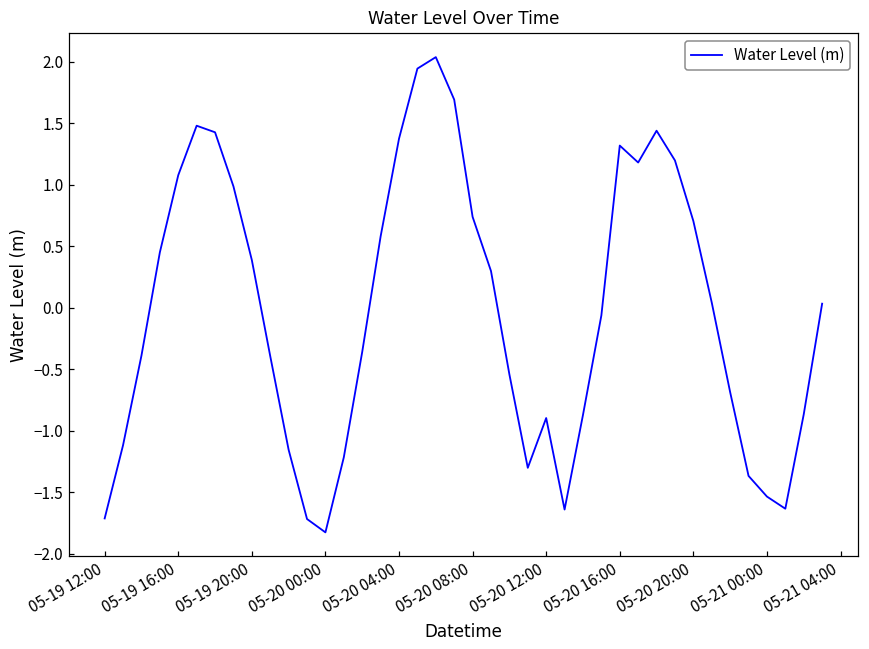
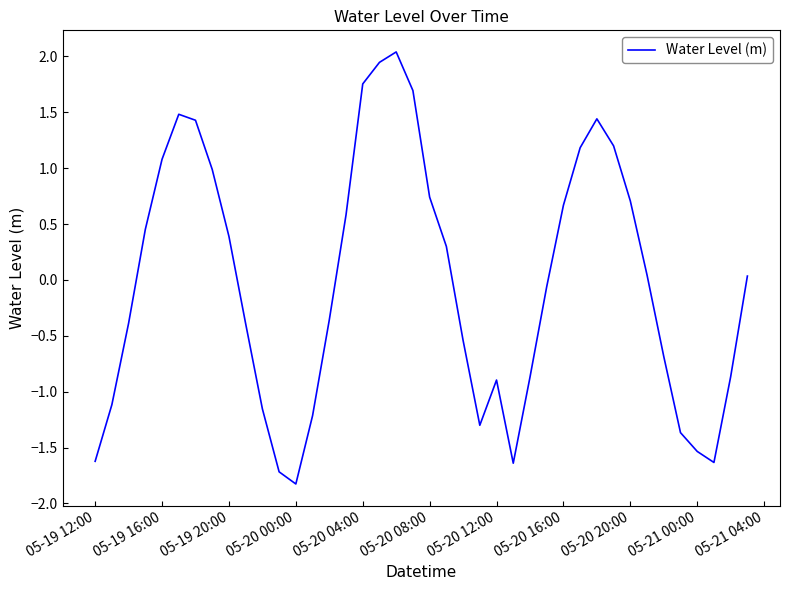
  {
-   "05-19 12:00": -1.71,
+   "05-19 12:00": -1.62,
    "05-19 16:00": 1.08,
    "05-19 20:00": 0.39,
    "05-20 00:00": -1.83,
-   "05-20 04:00": 1.38,
+   "05-20 04:00": 1.75,
    "05-20 08:00": 0.74,
    "05-20 12:00": -0.90,
-   "05-20 16:00": 1.32,
+   "05-20 16:00": 0.67,
    "05-20 20:00": 0.71,
    "05-21 00:00": -1.53
  }
